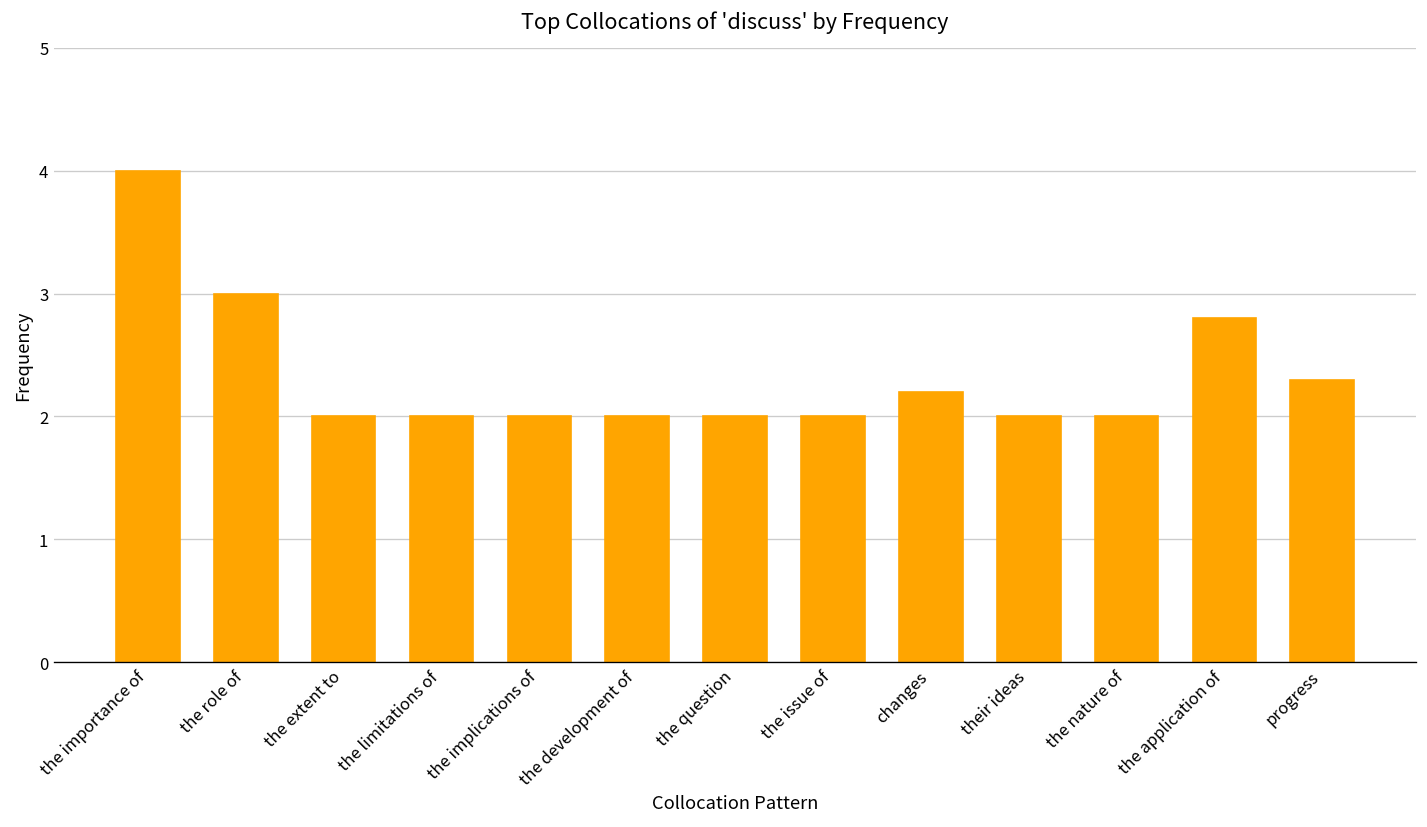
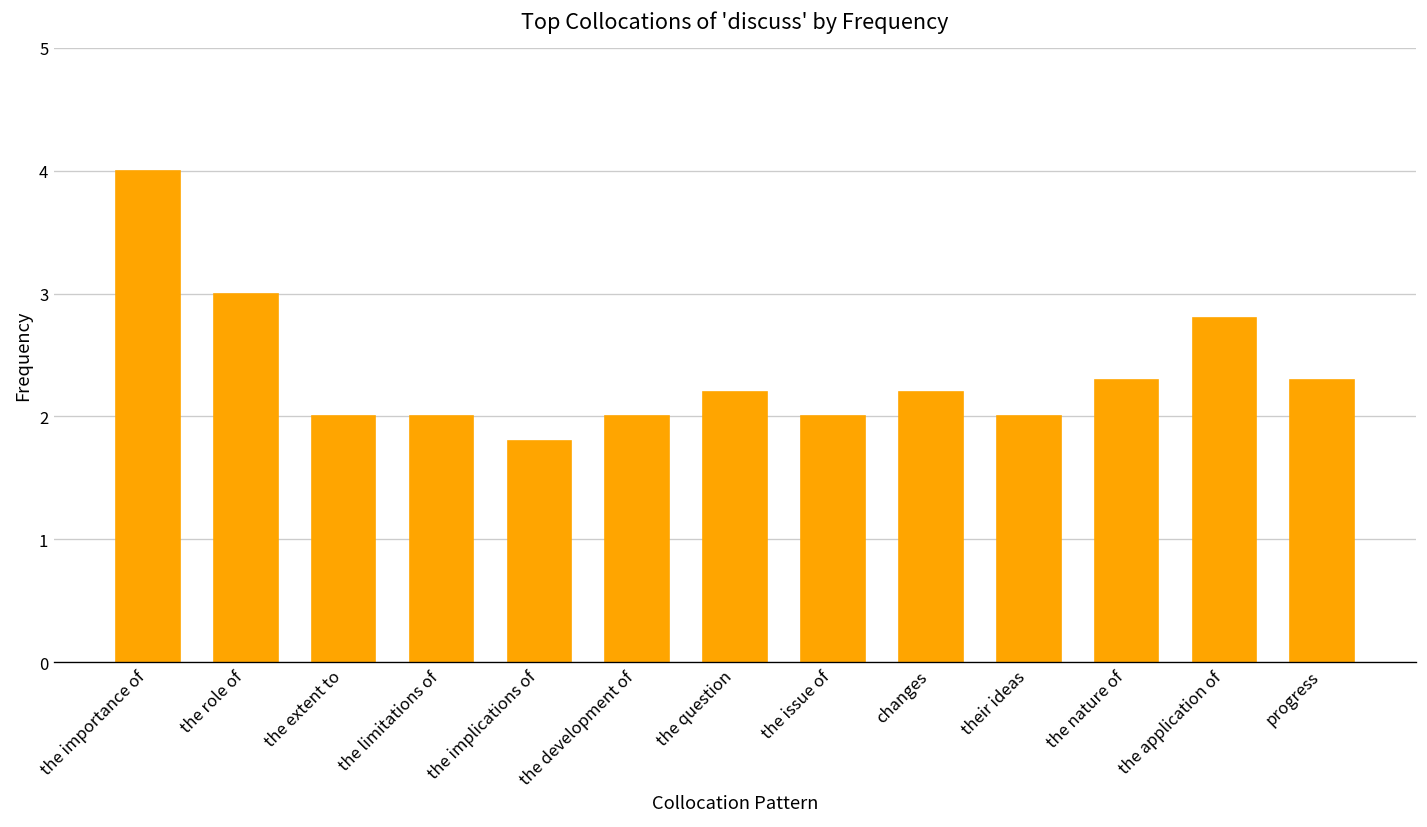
  {
    "the importance of": 4.0,
    "the role of": 3.0,
    "the extent to": 2.0,
    "the limitations of": 2.0,
-   "the implications of": 2.0,
+   "the implications of": 1.8,
    "the development of": 2.0,
-   "the question": 2.0,
+   "the question": 2.2,
    "the issue of": 2.0,
    "changes": 2.2,
    "their ideas": 2.0,
-   "the nature of": 2.0,
+   "the nature of": 2.3,
    "the application of": 2.8,
    "progress": 2.3
  }
